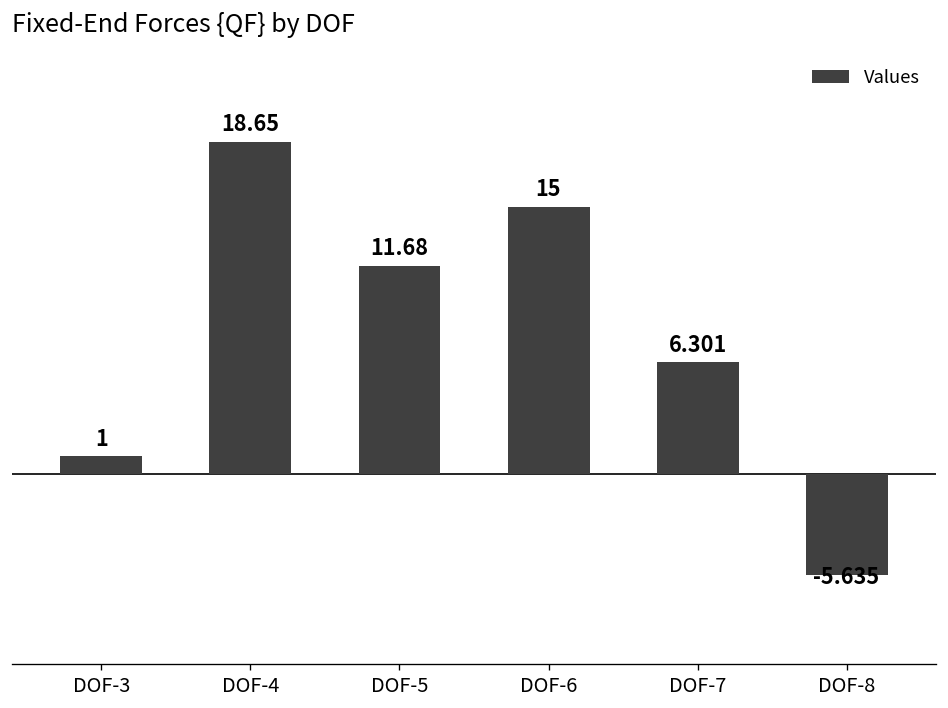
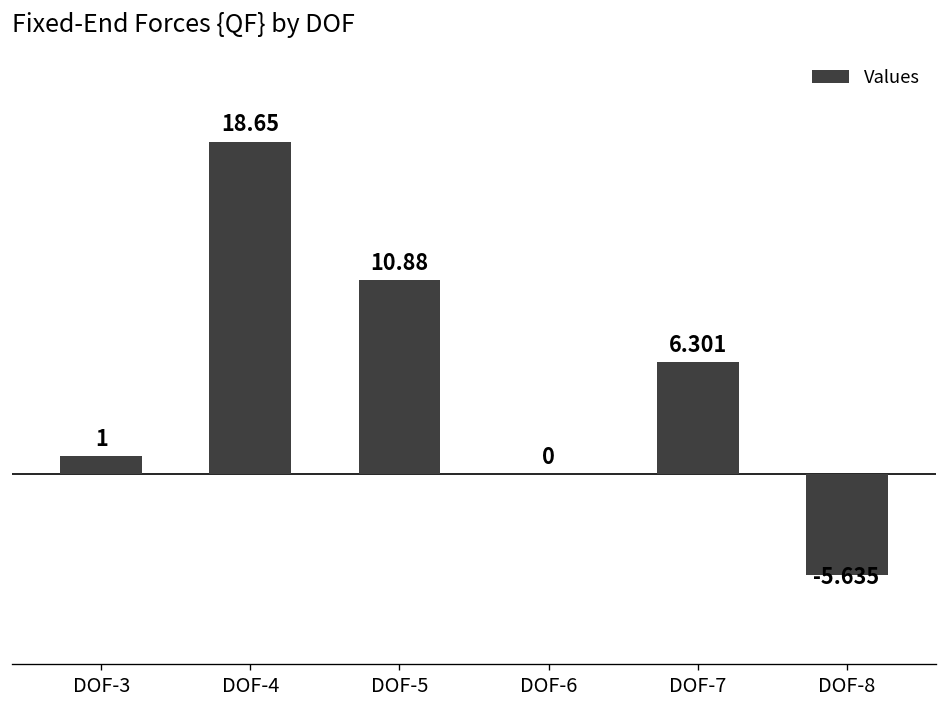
  {
    "DOF-3": 1,
    "DOF-4": 18.65,
-   "DOF-5": 11.68,
-   "DOF-6": 15,
+   "DOF-5": 10.88,
+   "DOF-6": 0,
    "DOF-7": 6.301,
    "DOF-8": -5.635
  }
